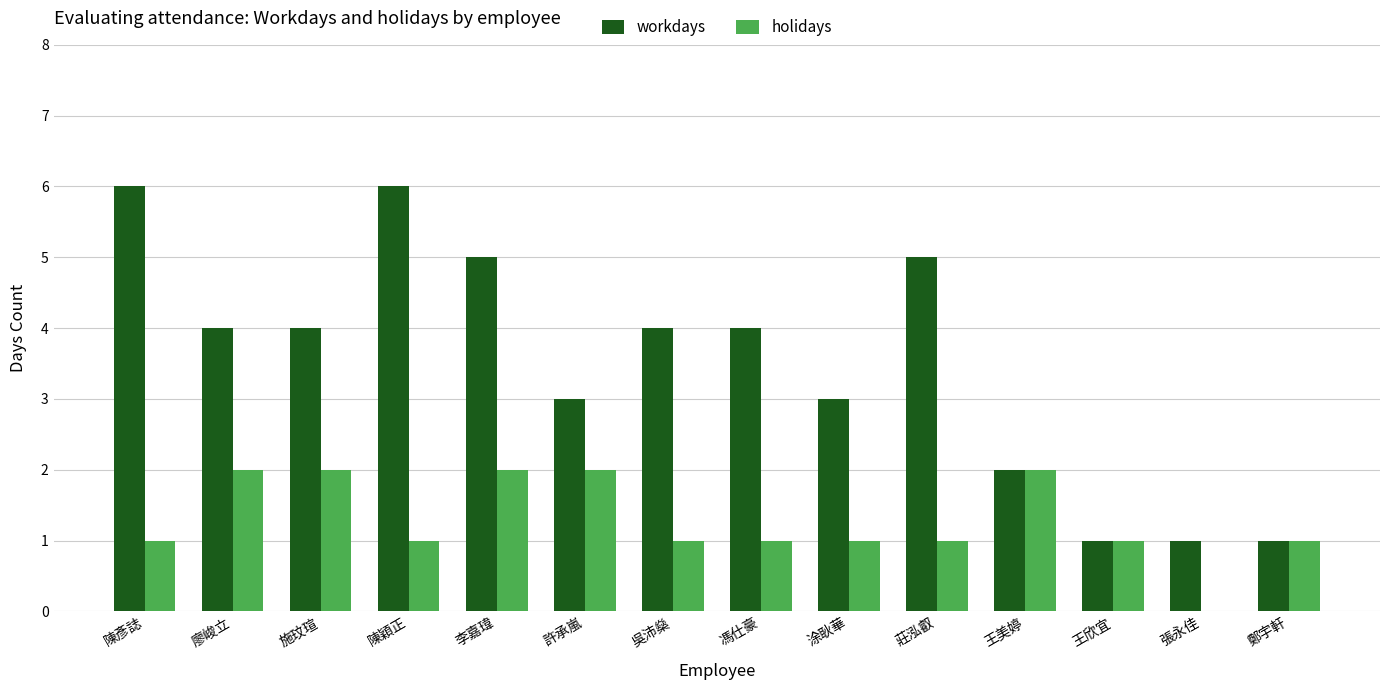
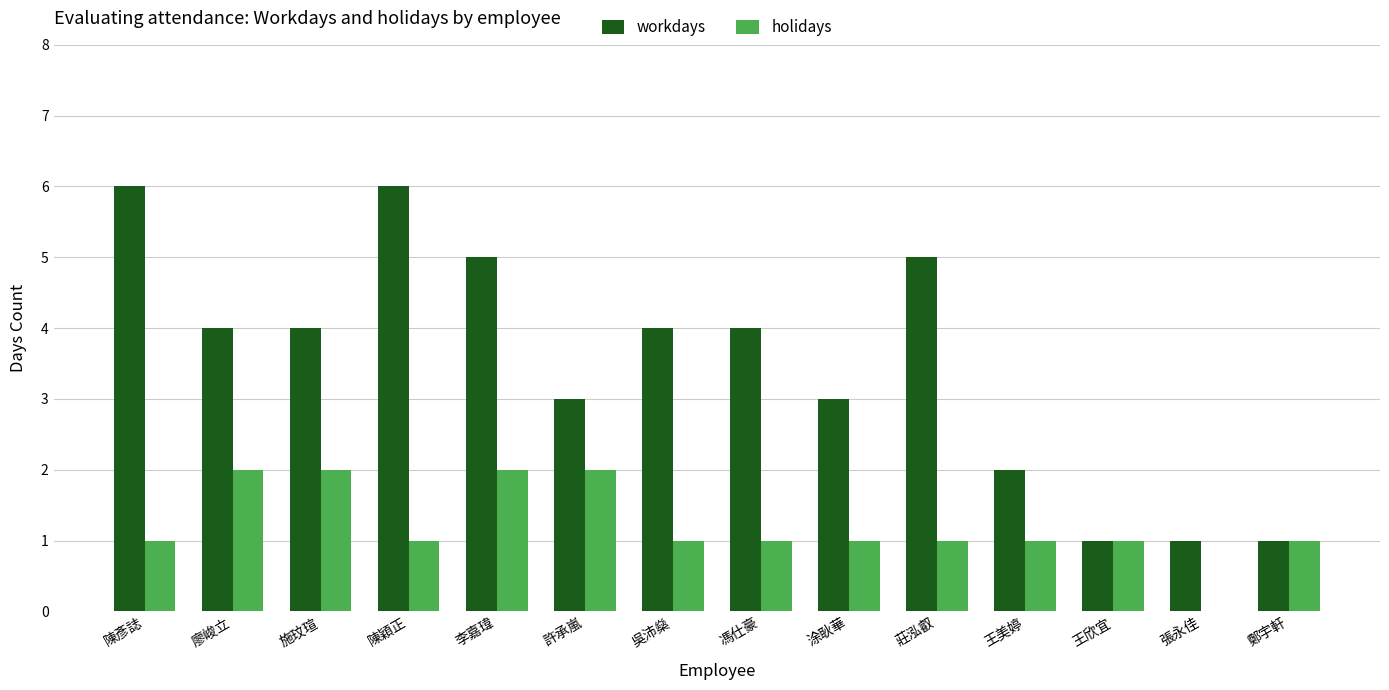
  {
    "workdays": {
      "陳彥誌": 6,
      "廖峻立": 4,
      "施玟瑄": 4,
      "陳穎正": 6,
      "李嘉瑋": 5,
      "許承嵐": 3,
      "吳沛燊": 4,
      "馮仕豪": 4,
      "涂耿華": 3,
      "莊泓叡": 5,
      "王美婷": 2,
      "王欣宜": 1,
      "張永佳": 1,
      "鄭宇軒": 1
    },
    "holidays": {
      "陳彥誌": 1,
      "廖峻立": 2,
      "施玟瑄": 2,
      "陳穎正": 1,
      "李嘉瑋": 2,
      "許承嵐": 2,
      "吳沛燊": 1,
      "馮仕豪": 1,
      "涂耿華": 1,
      "莊泓叡": 1,
-     "王美婷": 2,
+     "王美婷": 1,
      "王欣宜": 1,
      "張永佳": 0,
      "鄭宇軒": 1
    }
  }
